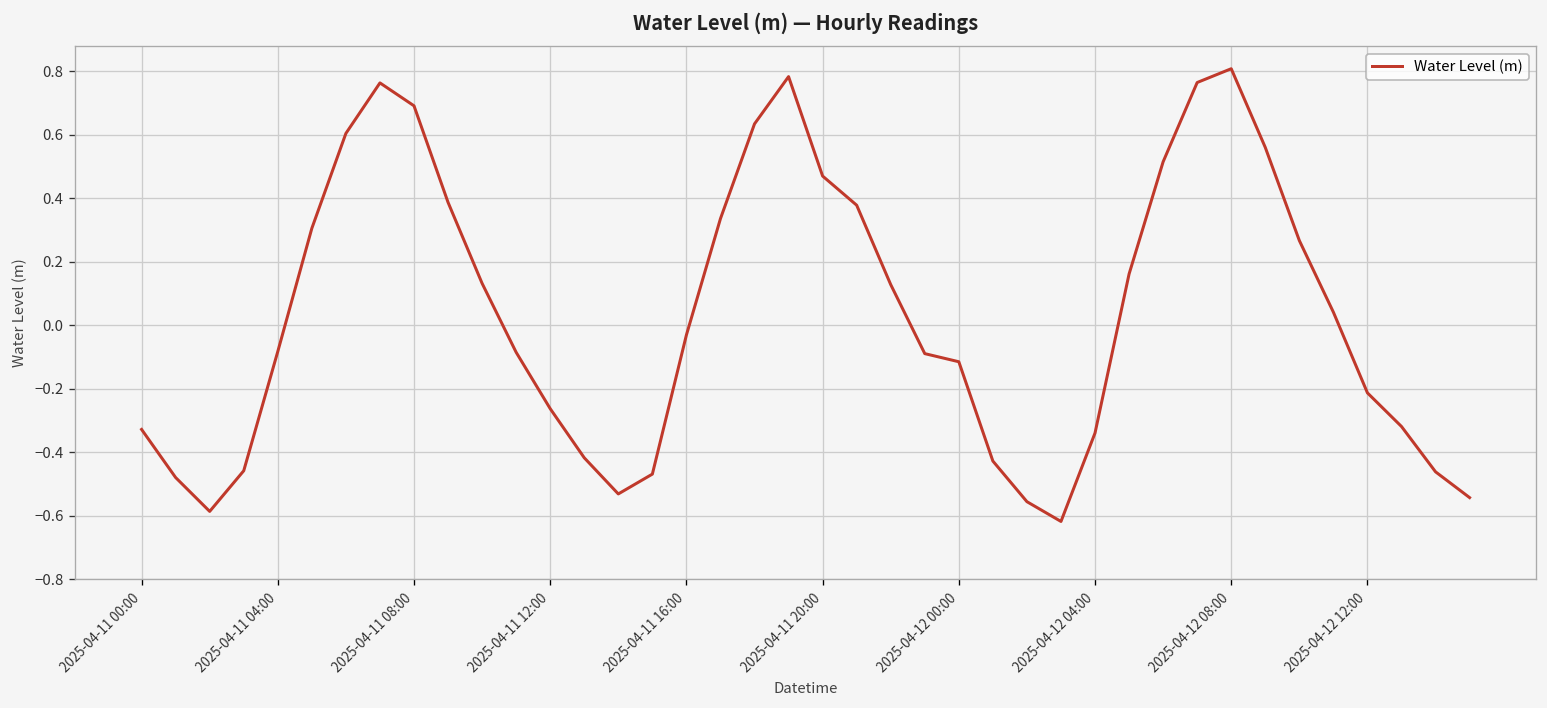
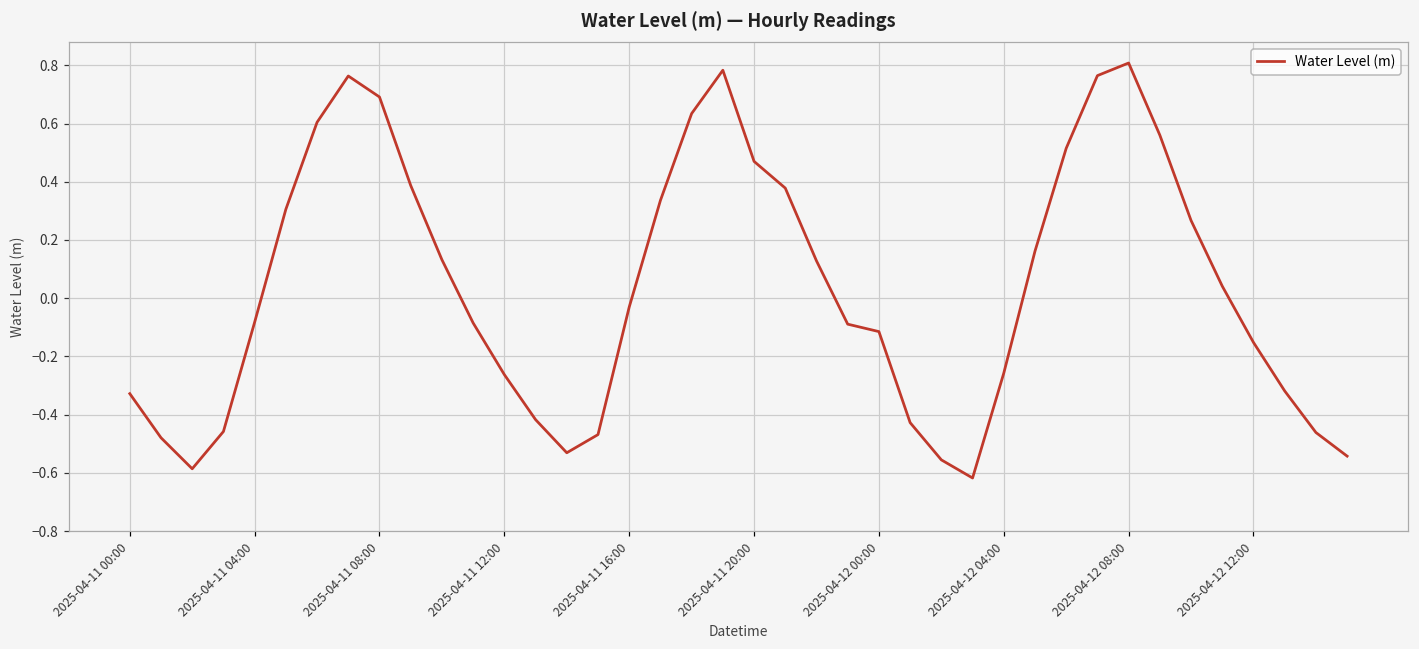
  {
    "2025-04-11 00:00": -0.33,
    "2025-04-11 04:00": -0.08,
    "2025-04-11 08:00": 0.69,
    "2025-04-11 12:00": -0.26,
    "2025-04-11 16:00": -0.03,
    "2025-04-11 20:00": 0.47,
    "2025-04-12 00:00": -0.11,
-   "2025-04-12 04:00": -0.34,
+   "2025-04-12 04:00": -0.26,
    "2025-04-12 08:00": 0.81,
-   "2025-04-12 12:00": -0.21
+   "2025-04-12 12:00": -0.15
  }
